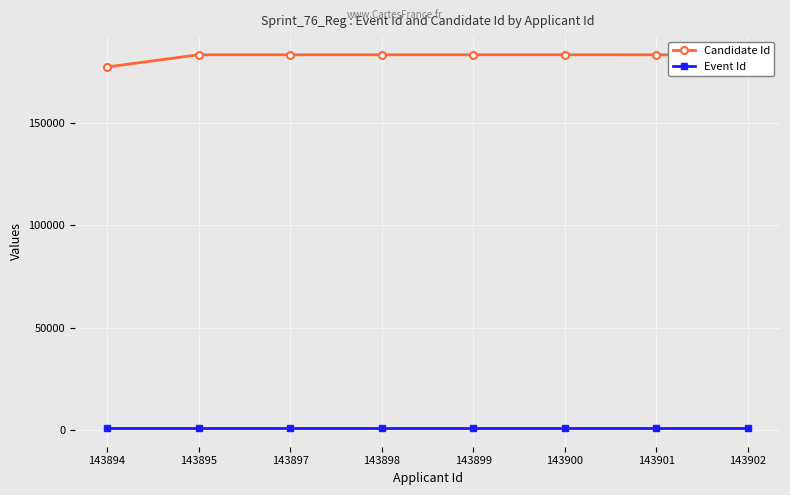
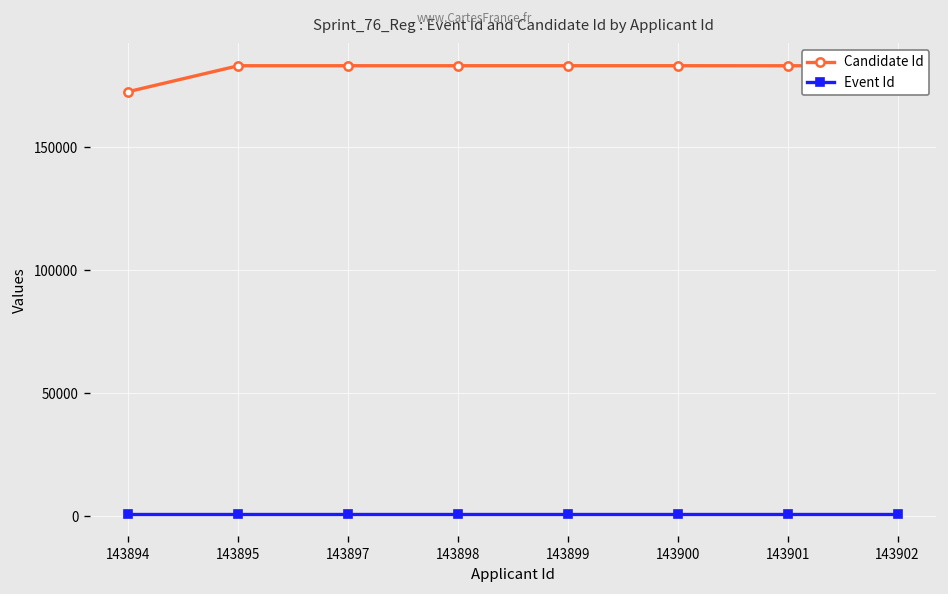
  {
    "Candidate Id": {
-     "143894": 177000,
+     "143894": 173000,
      "143895": 183000,
      "143897": 183000,
      "143898": 183000,
      "143899": 183000,
      "143900": 183000,
      "143901": 183000
    },
    "Event Id": {
      "143894": 1000,
      "143895": 1000,
      "143897": 1000,
      "143898": 1000,
      "143899": 1000,
      "143900": 1000,
      "143901": 1000,
      "143902": 1000
    }
  }
